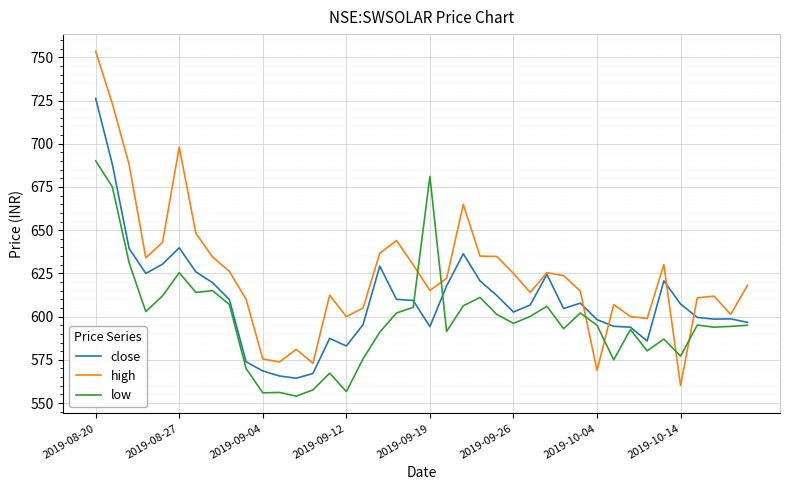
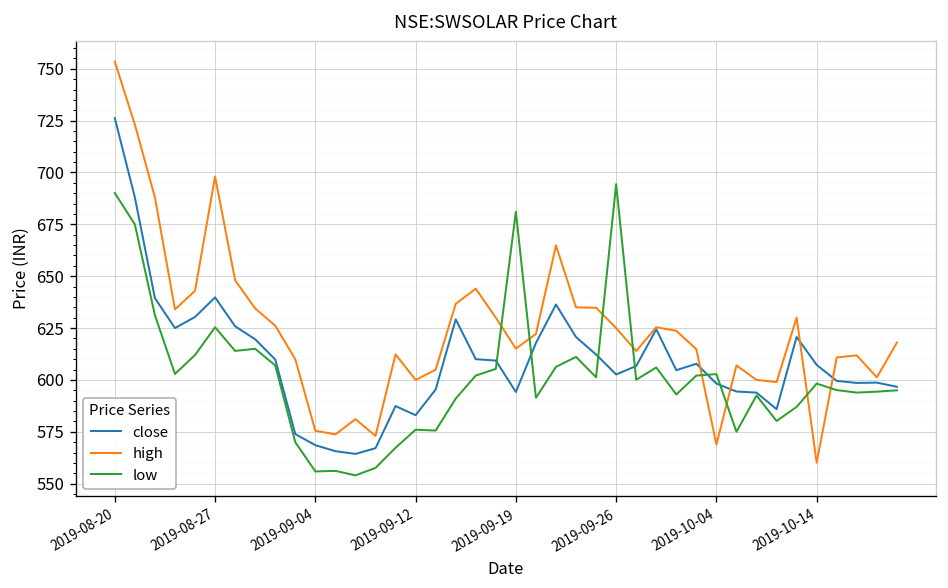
  {
    "close": {
      "2019-08-20": 726,
      "2019-08-27": 640,
      "2019-09-04": 569,
      "2019-09-12": 583,
      "2019-09-19": 594,
      "2019-09-26": 603,
      "2019-10-04": 598,
      "2019-10-14": 607
    },
    "high": {
      "2019-08-20": 753,
      "2019-08-27": 698,
      "2019-09-04": 576,
      "2019-09-12": 600,
      "2019-09-19": 615,
      "2019-09-26": 625,
      "2019-10-04": 569,
      "2019-10-14": 560
    },
    "low": {
      "2019-08-20": 690,
      "2019-08-27": 625,
      "2019-09-04": 556,
-     "2019-09-12": 557,
+     "2019-09-12": 576,
      "2019-09-19": 681,
-     "2019-09-26": 596,
-     "2019-10-04": 595,
-     "2019-10-14": 577
+     "2019-09-26": 694,
+     "2019-10-04": 603,
+     "2019-10-14": 598
    }
  }
